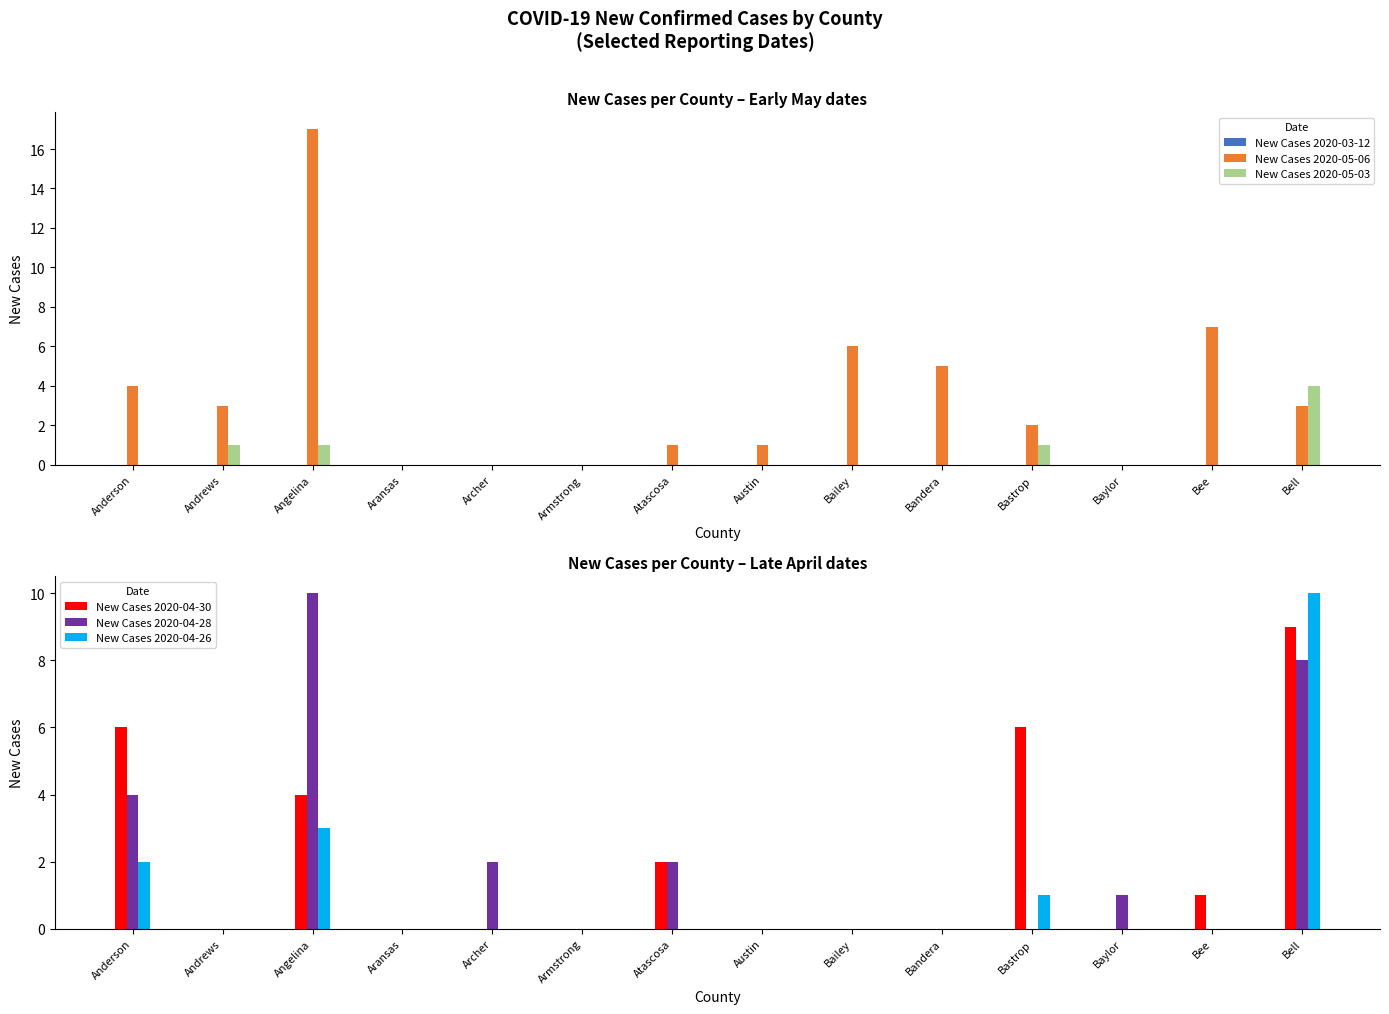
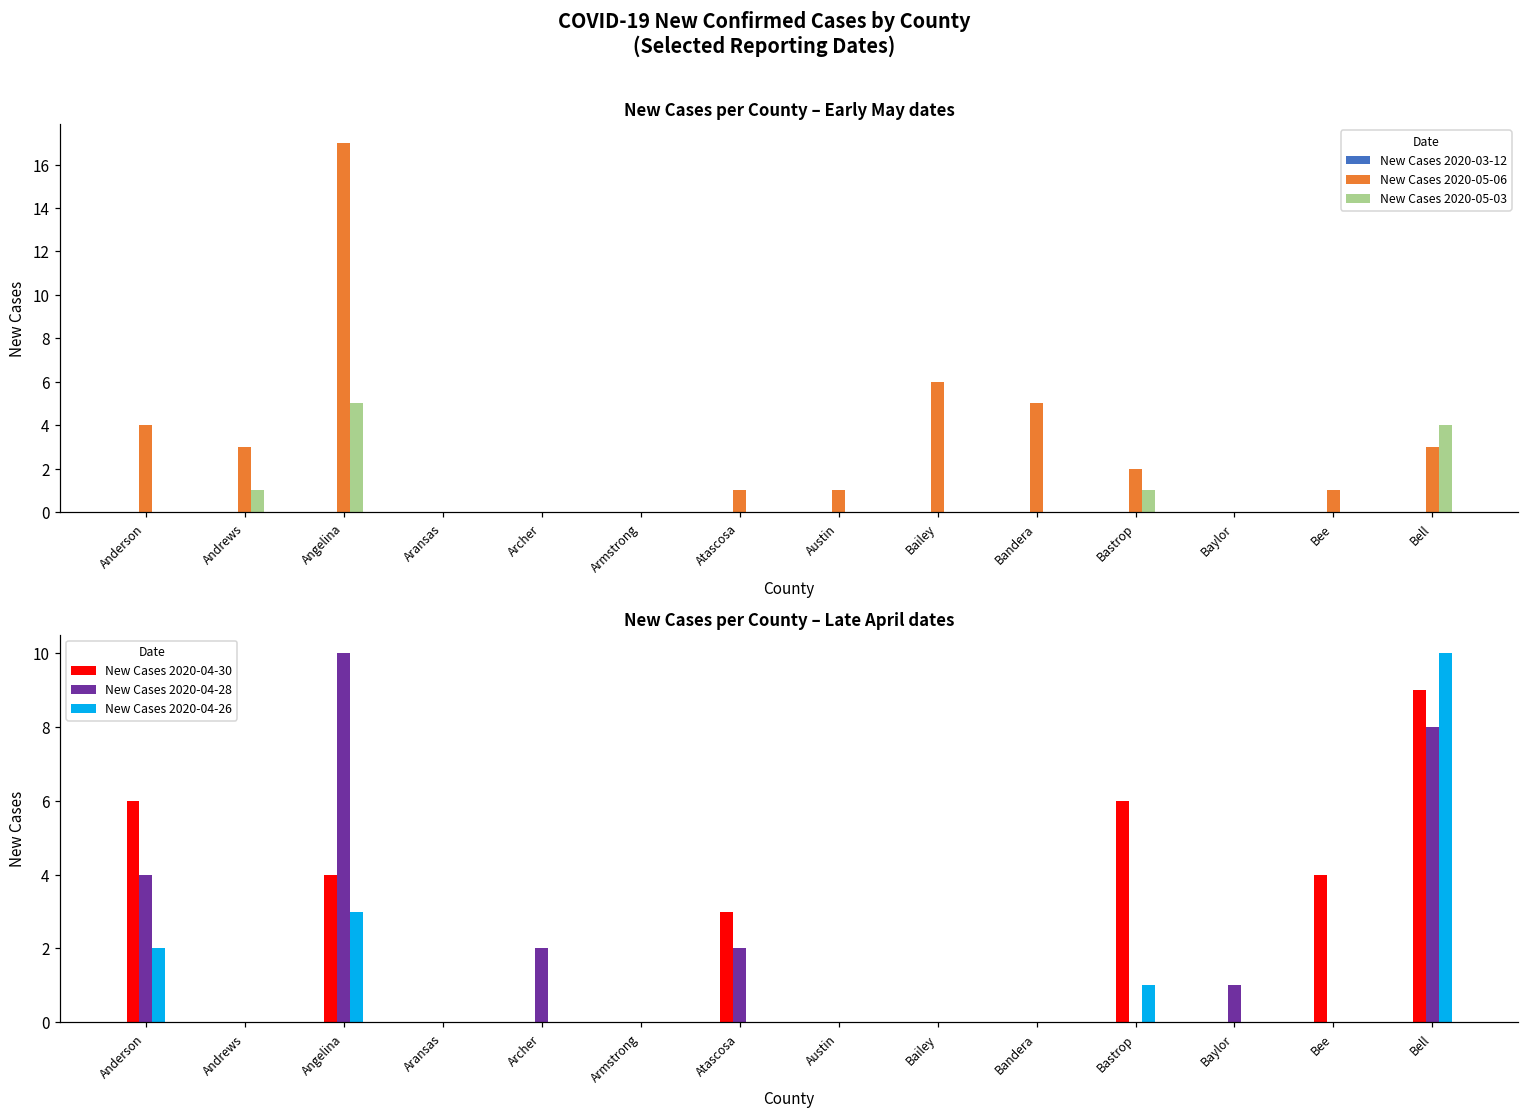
  {
    "New Cases per County – Early May dates": {
      "New Cases 2020-03-12": {
        "Anderson": 0,
        "Andrews": 0,
        "Angelina": 0,
        "Aransas": 0,
        "Archer": 0,
        "Armstrong": 0,
        "Atascosa": 0,
        "Austin": 0,
        "Bailey": 0,
        "Bandera": 0,
        "Bastrop": 0,
        "Baylor": 0,
        "Bee": 0,
        "Bell": 0
      },
      "New Cases 2020-05-06": {
        "Anderson": 4,
        "Andrews": 3,
        "Angelina": 17,
        "Aransas": 0,
        "Archer": 0,
        "Armstrong": 0,
        "Atascosa": 1,
        "Austin": 1,
        "Bailey": 6,
        "Bandera": 5,
        "Bastrop": 2,
        "Baylor": 0,
-       "Bee": 7,
+       "Bee": 1,
        "Bell": 3
      },
      "New Cases 2020-05-03": {
        "Anderson": 0,
        "Andrews": 1,
-       "Angelina": 1,
+       "Angelina": 5,
        "Aransas": 0,
        "Archer": 0,
        "Armstrong": 0,
        "Atascosa": 0,
        "Austin": 0,
        "Bailey": 0,
        "Bandera": 0,
        "Bastrop": 1,
        "Baylor": 0,
        "Bee": 0,
        "Bell": 4
      }
    },
    "New Cases per County – Late April dates": {
      "New Cases 2020-04-30": {
        "Anderson": 6,
        "Andrews": 0,
        "Angelina": 4,
        "Aransas": 0,
        "Archer": 0,
        "Armstrong": 0,
-       "Atascosa": 2,
+       "Atascosa": 3,
        "Austin": 0,
        "Bailey": 0,
        "Bandera": 0,
        "Bastrop": 6,
        "Baylor": 0,
-       "Bee": 1,
+       "Bee": 4,
        "Bell": 9
      },
      "New Cases 2020-04-28": {
        "Anderson": 4,
        "Andrews": 0,
        "Angelina": 10,
        "Aransas": 0,
        "Archer": 2,
        "Armstrong": 0,
        "Atascosa": 2,
        "Austin": 0,
        "Bailey": 0,
        "Bandera": 0,
        "Bastrop": 0,
        "Baylor": 1,
        "Bee": 0,
        "Bell": 8
      },
      "New Cases 2020-04-26": {
        "Anderson": 2,
        "Andrews": 0,
        "Angelina": 3,
        "Aransas": 0,
        "Archer": 0,
        "Armstrong": 0,
        "Atascosa": 0,
        "Austin": 0,
        "Bailey": 0,
        "Bandera": 0,
        "Bastrop": 1,
        "Baylor": 0,
        "Bee": 0,
        "Bell": 10
      }
    }
  }
